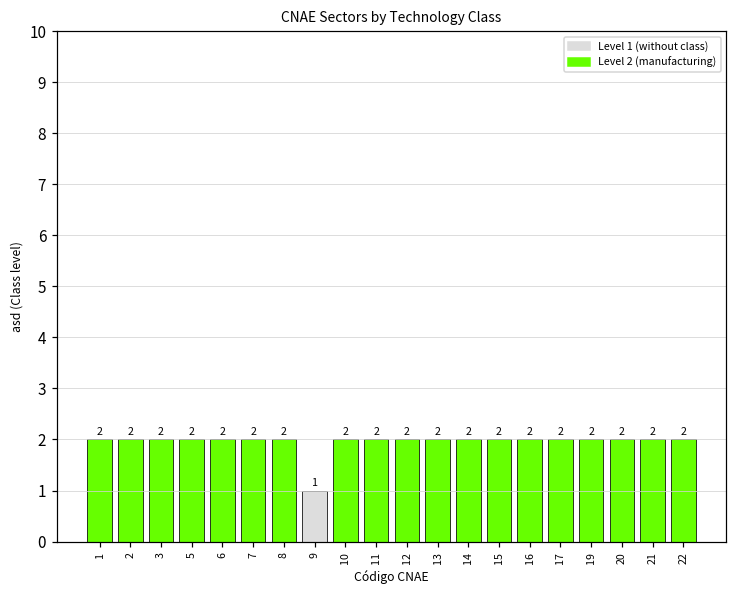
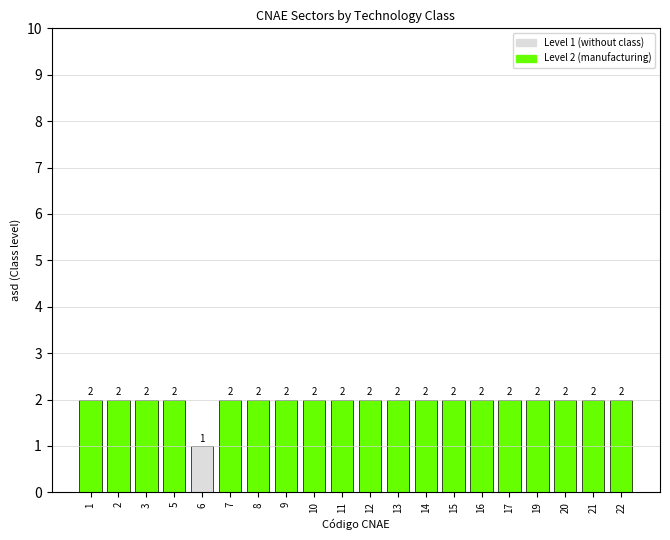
  {
    "1": 2,
    "2": 2,
    "3": 2,
    "5": 2,
-   "6": 2,
+   "6": 1,
    "7": 2,
    "8": 2,
-   "9": 1,
+   "9": 2,
    "10": 2,
    "11": 2,
    "12": 2,
    "13": 2,
    "14": 2,
    "15": 2,
    "16": 2,
    "17": 2,
    "19": 2,
    "20": 2,
    "21": 2,
    "22": 2
  }
